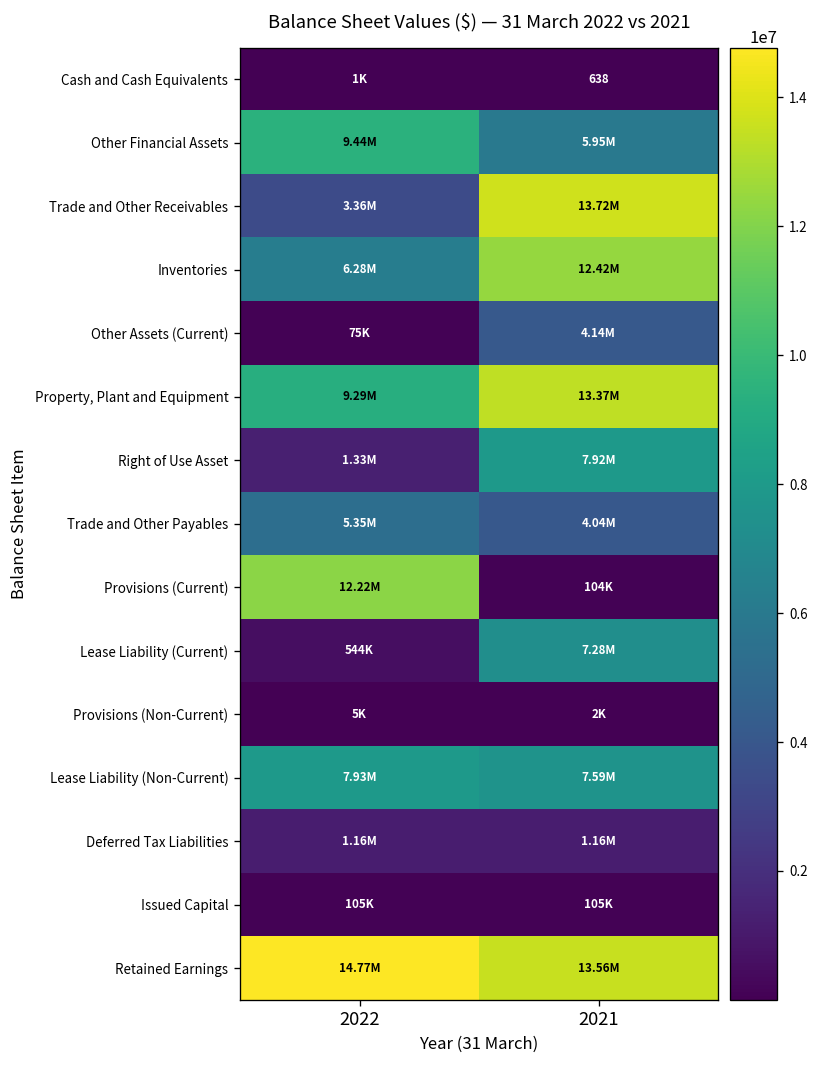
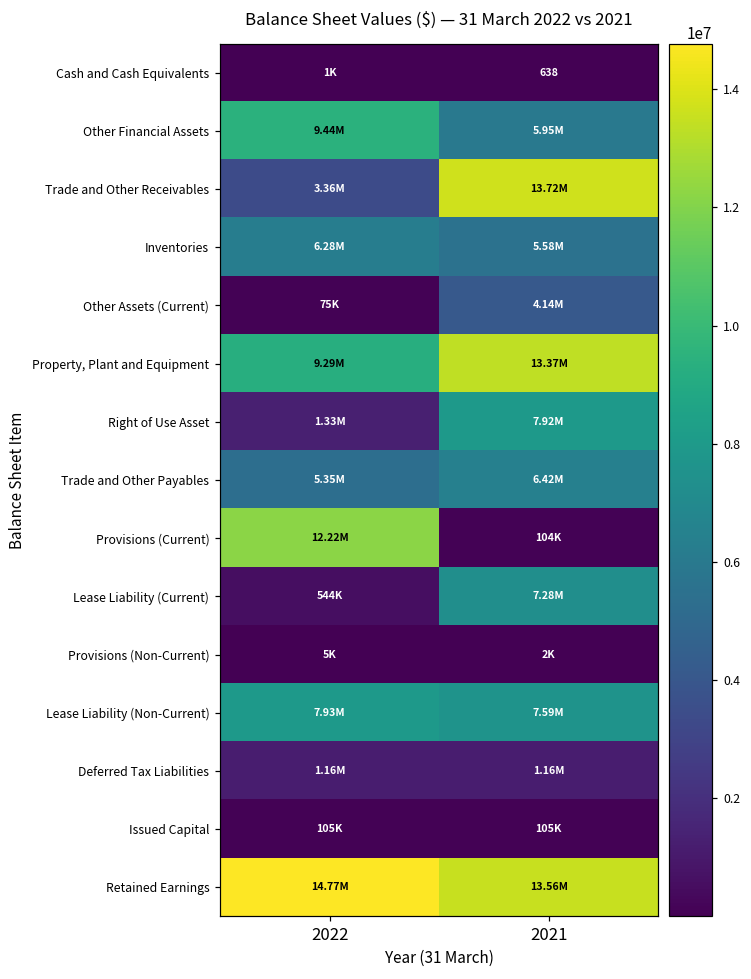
  {
    "Cash and Cash Equivalents": {
      "2022": "1K",
      "2021": "638"
    },
    "Other Financial Assets": {
      "2022": "9.44M",
      "2021": "5.95M"
    },
    "Trade and Other Receivables": {
      "2022": "3.36M",
      "2021": "13.72M"
    },
    "Inventories": {
      "2022": "6.28M",
-     "2021": "12.42M"
+     "2021": "5.58M"
    },
    "Other Assets (Current)": {
      "2022": "75K",
      "2021": "4.14M"
    },
    "Property, Plant and Equipment": {
      "2022": "9.29M",
      "2021": "13.37M"
    },
    "Right of Use Asset": {
      "2022": "1.33M",
      "2021": "7.92M"
    },
    "Trade and Other Payables": {
      "2022": "5.35M",
-     "2021": "4.04M"
+     "2021": "6.42M"
    },
    "Provisions (Current)": {
      "2022": "12.22M",
      "2021": "104K"
    },
    "Lease Liability (Current)": {
      "2022": "544K",
      "2021": "7.28M"
    },
    "Provisions (Non-Current)": {
      "2022": "5K",
      "2021": "2K"
    },
    "Lease Liability (Non-Current)": {
      "2022": "7.93M",
      "2021": "7.59M"
    },
    "Deferred Tax Liabilities": {
      "2022": "1.16M",
      "2021": "1.16M"
    },
    "Issued Capital": {
      "2022": "105K",
      "2021": "105K"
    },
    "Retained Earnings": {
      "2022": "14.77M",
      "2021": "13.56M"
    }
  }
